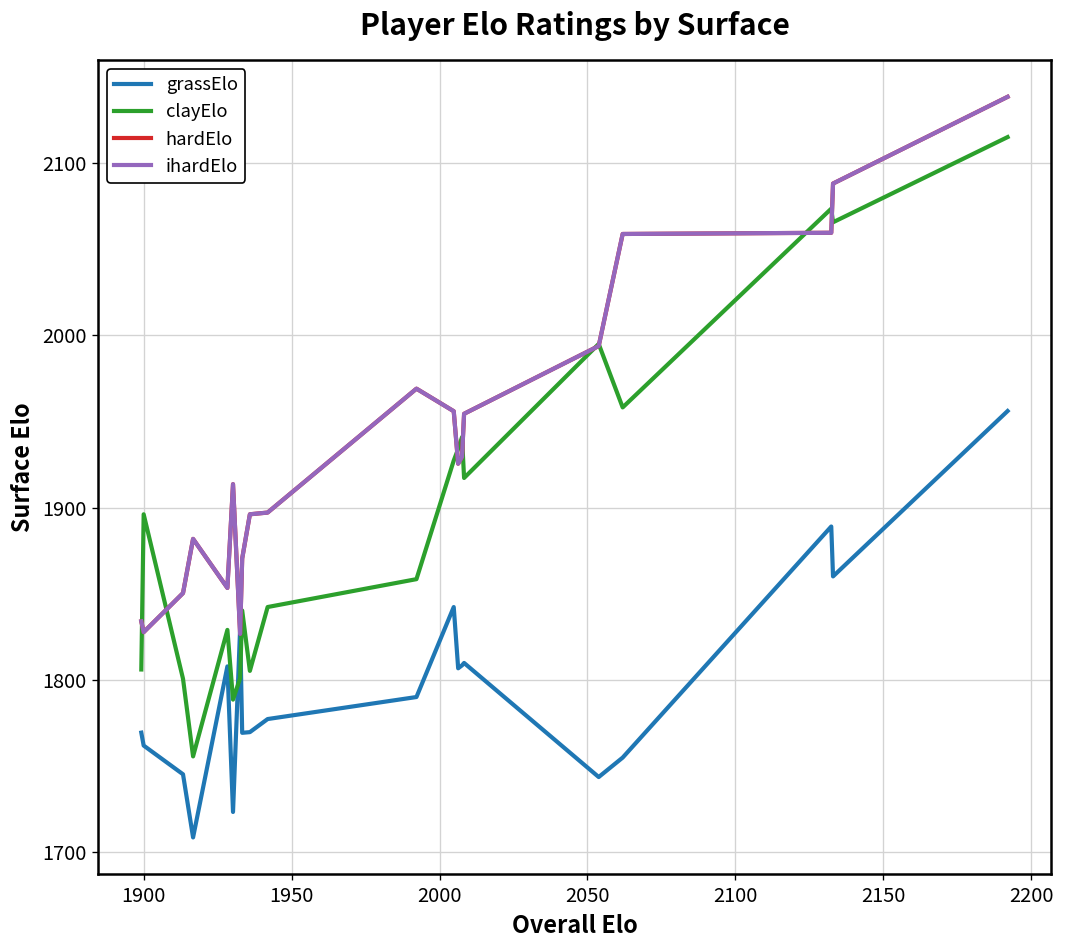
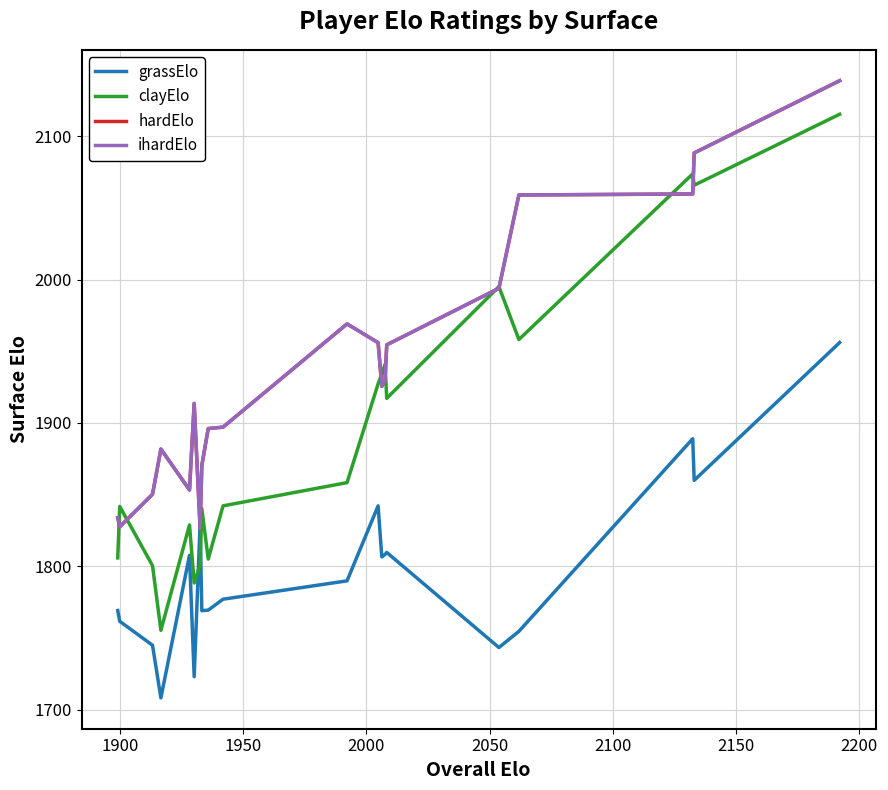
  {
    "grassElo": {
      "1900": 1762
    },
    "clayElo": {
-     "1900": 1896
+     "1900": 1842
    },
    "ihardElo": {
      "1900": 1828
    }
  }
